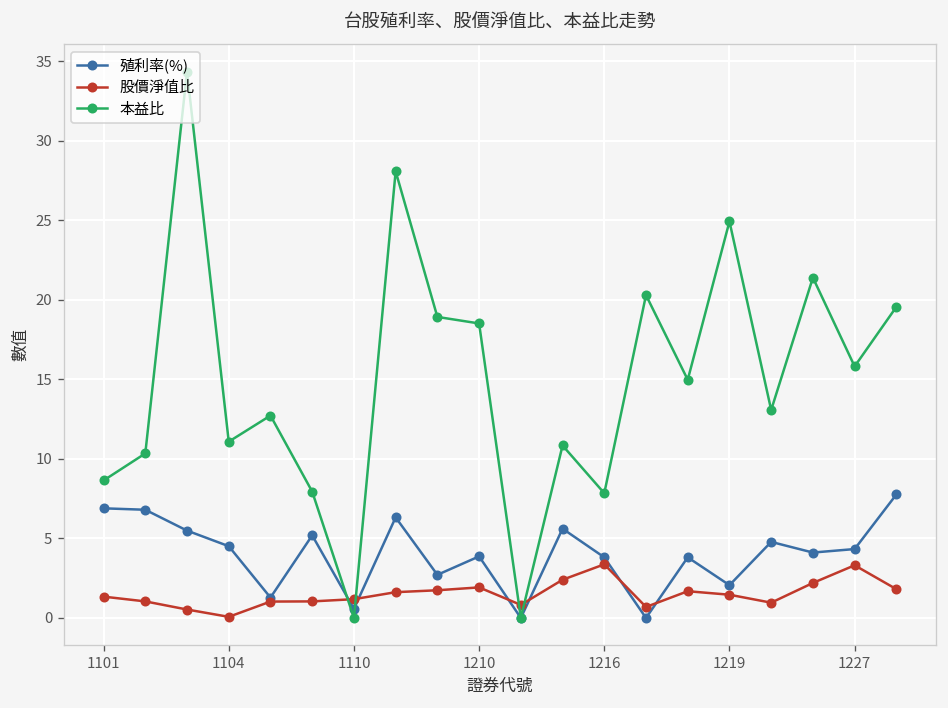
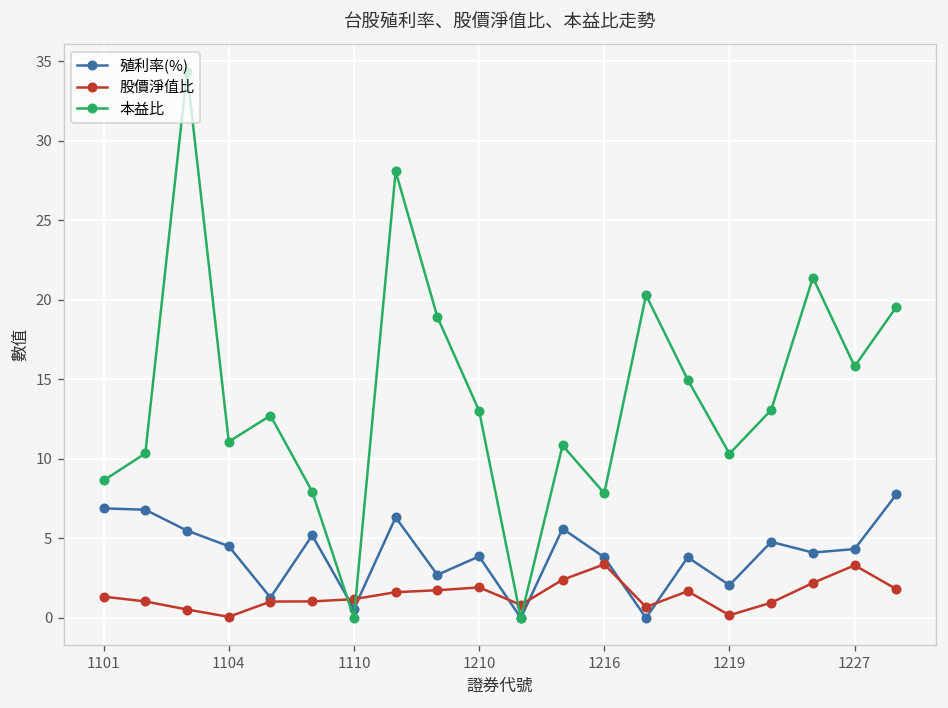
  {
    "殖利率(%)": {
      "1101": 6.9,
      "1104": 4.5,
      "1110": 0.6,
      "1210": 3.9,
      "1216": 3.8,
      "1219": 2.1,
      "1227": 4.3
    },
    "股價淨值比": {
      "1101": 1.3,
      "1104": 0.1,
      "1110": 1.2,
      "1210": 1.9,
      "1216": 3.4,
-     "1219": 1.5,
+     "1219": 0.2,
      "1227": 3.3
    },
    "本益比": {
      "1101": 8.6,
      "1104": 11.1,
      "1110": 0.0,
-     "1210": 18.5,
+     "1210": 13.0,
      "1216": 7.8,
-     "1219": 24.9,
+     "1219": 10.3,
      "1227": 15.8
    }
  }
